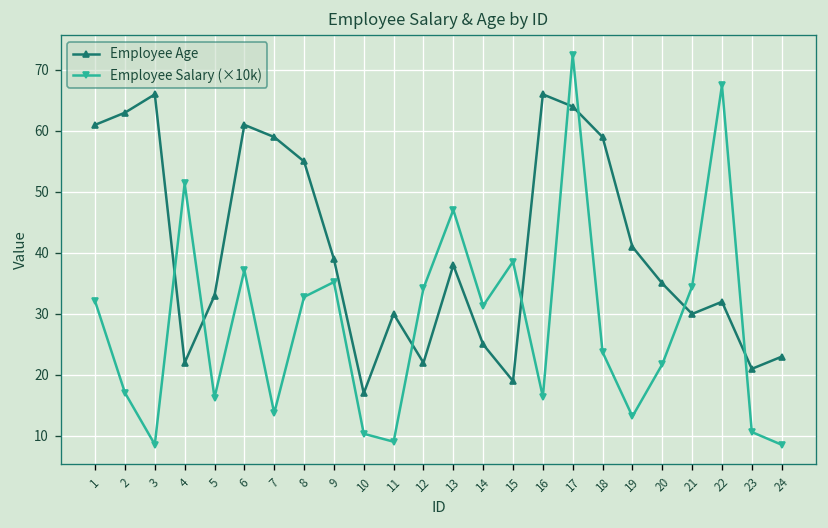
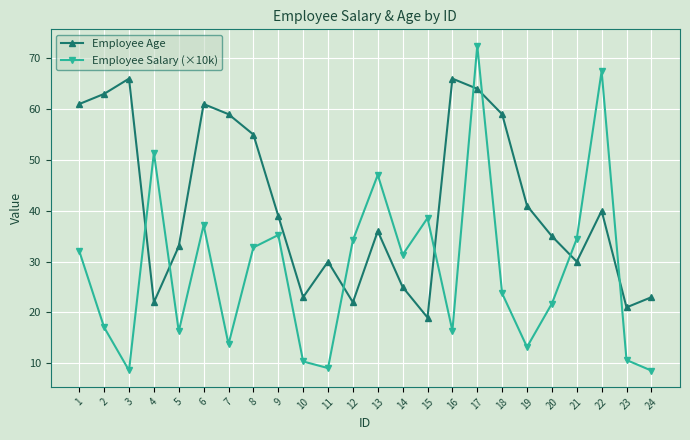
  {
    "Employee Age": {
      "1": 61,
      "2": 63,
      "3": 66,
      "4": 22,
      "5": 33,
      "6": 61,
      "7": 59,
      "8": 55,
      "9": 39,
-     "10": 17,
+     "10": 23,
      "11": 30,
      "12": 22,
-     "13": 38,
+     "13": 36,
      "14": 25,
      "15": 19,
      "16": 66,
      "17": 64,
      "18": 59,
      "19": 41,
      "20": 35,
      "21": 30,
-     "22": 32,
+     "22": 40,
      "23": 21,
      "24": 23
    },
    "Employee Salary (×10k)": {
      "1": 32,
      "2": 17,
      "3": 9,
      "4": 51,
      "5": 16,
      "6": 37,
      "7": 14,
      "8": 33,
      "9": 35,
      "10": 10,
      "11": 9,
      "12": 34,
      "13": 47,
      "14": 31,
      "15": 39,
      "16": 16,
      "17": 73,
      "18": 24,
      "19": 13,
      "20": 22,
      "21": 35,
      "22": 68,
      "23": 11,
      "24": 9
    }
  }
